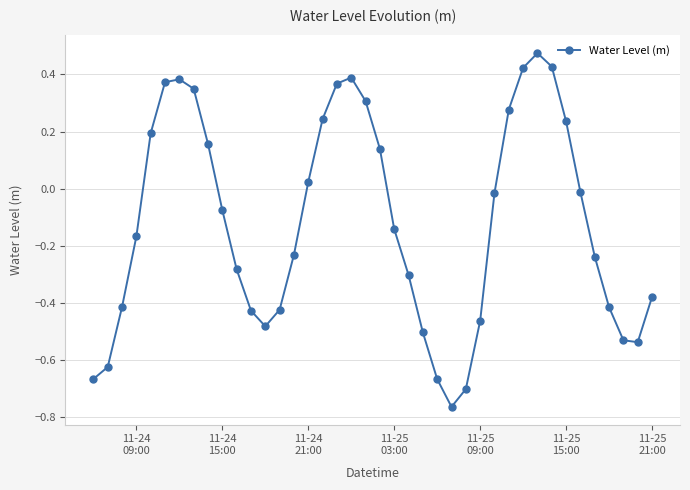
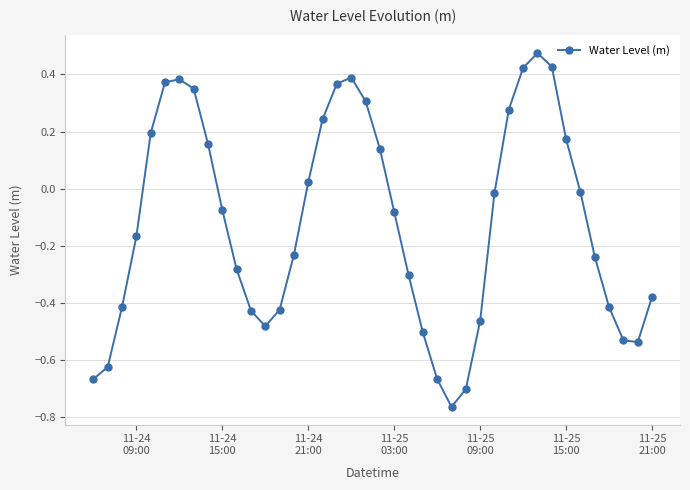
  {
    "11-24 09:00": -0.17,
    "11-24 15:00": -0.07,
    "11-24 21:00": 0.02,
-   "11-25 03:00": -0.14,
+   "11-25 03:00": -0.08,
    "11-25 09:00": -0.46,
-   "11-25 15:00": 0.24,
+   "11-25 15:00": 0.17,
    "11-25 21:00": -0.38
  }
